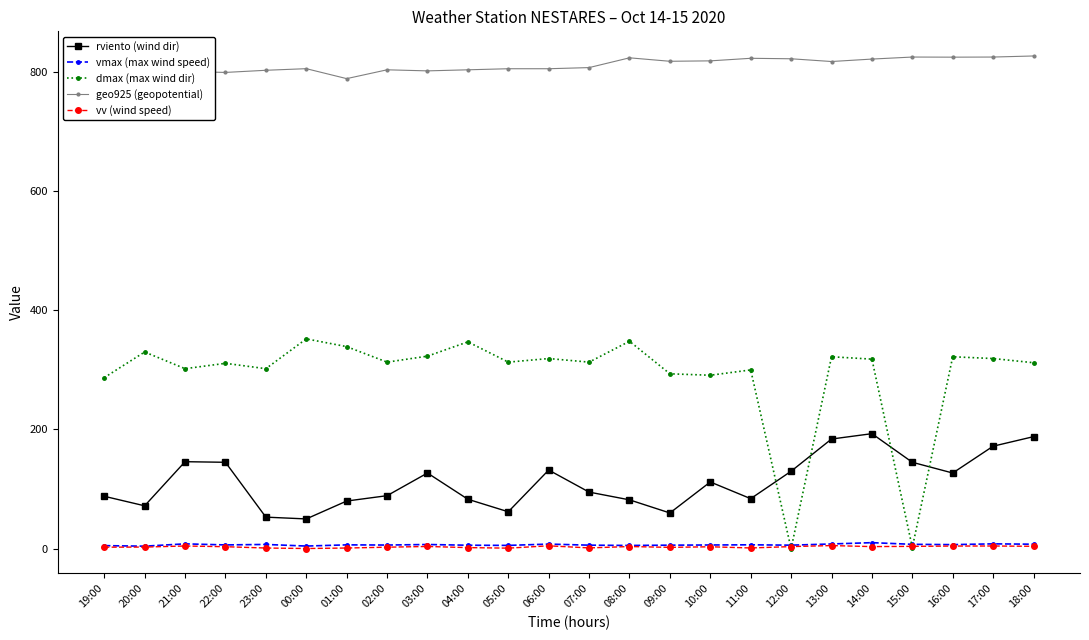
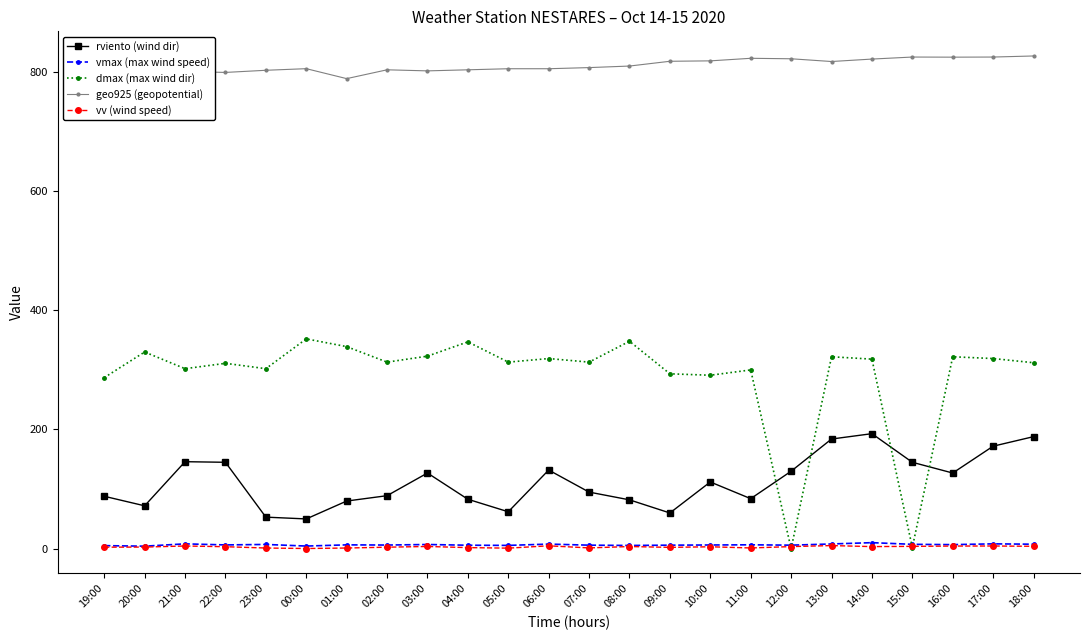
  {
    "rviento (wind dir)": {
      "19:00": 90,
      "20:00": 70,
      "21:00": 150,
      "22:00": 150,
      "23:00": 50,
      "00:00": 50,
      "01:00": 80,
      "02:00": 90,
      "03:00": 130,
      "04:00": 80,
      "05:00": 60,
      "06:00": 130,
      "07:00": 100,
      "08:00": 80,
      "09:00": 60,
      "10:00": 110,
      "11:00": 80,
      "12:00": 130,
      "13:00": 180,
      "14:00": 190,
      "15:00": 150,
      "16:00": 130,
      "17:00": 170,
      "18:00": 190
    },
    "vmax (max wind speed)": {
      "23:00": 10,
      "01:00": 10,
      "05:00": 10,
      "07:00": 10,
      "11:00": 10,
      "14:00": 10
    },
    "dmax (max wind dir)": {
      "19:00": 290,
      "20:00": 330,
      "21:00": 300,
      "22:00": 310,
      "23:00": 300,
      "00:00": 350,
      "01:00": 340,
      "02:00": 310,
      "03:00": 320,
      "04:00": 350,
      "05:00": 310,
      "06:00": 320,
      "07:00": 310,
      "08:00": 350,
      "09:00": 290,
      "10:00": 290,
      "11:00": 300,
      "13:00": 320,
      "14:00": 320,
      "16:00": 320,
      "17:00": 320,
      "18:00": 310
    },
    "geo925 (geopotential)": {
      "22:00": 800,
      "23:00": 800,
      "00:00": 810,
      "01:00": 790,
      "02:00": 800,
      "03:00": 800,
      "04:00": 800,
      "05:00": 810,
      "06:00": 810,
      "07:00": 810,
-     "08:00": 820,
+     "08:00": 810,
      "09:00": 820,
      "10:00": 820,
      "11:00": 820,
      "12:00": 820,
      "13:00": 820,
      "14:00": 820,
      "15:00": 820,
      "16:00": 820,
      "17:00": 820,
      "18:00": 830
    },
    "vv (wind speed)": {
      "23:00": 0,
      "01:00": 0,
      "05:00": 0,
      "07:00": 0,
      "11:00": 0,
      "14:00": 0
    }
  }
